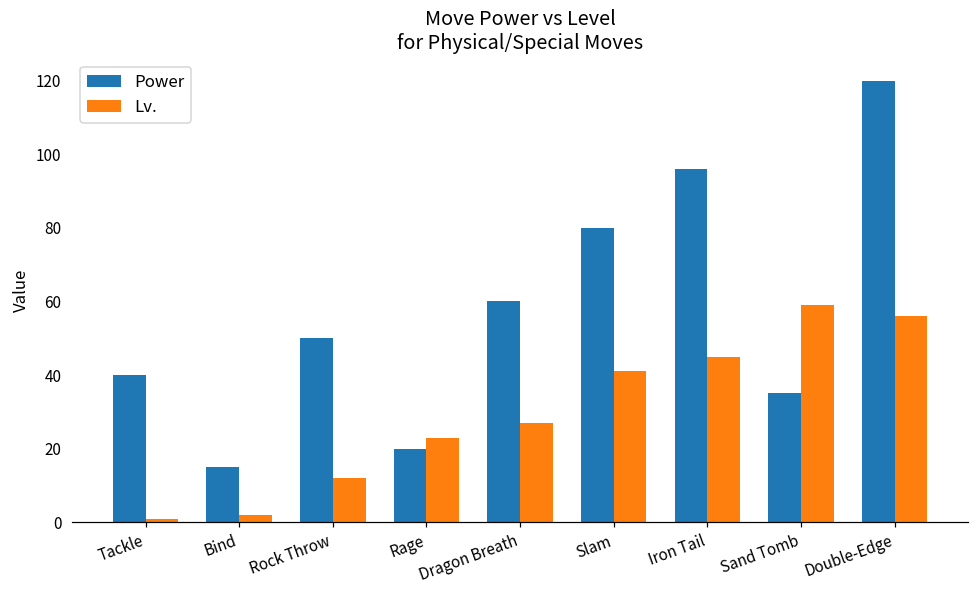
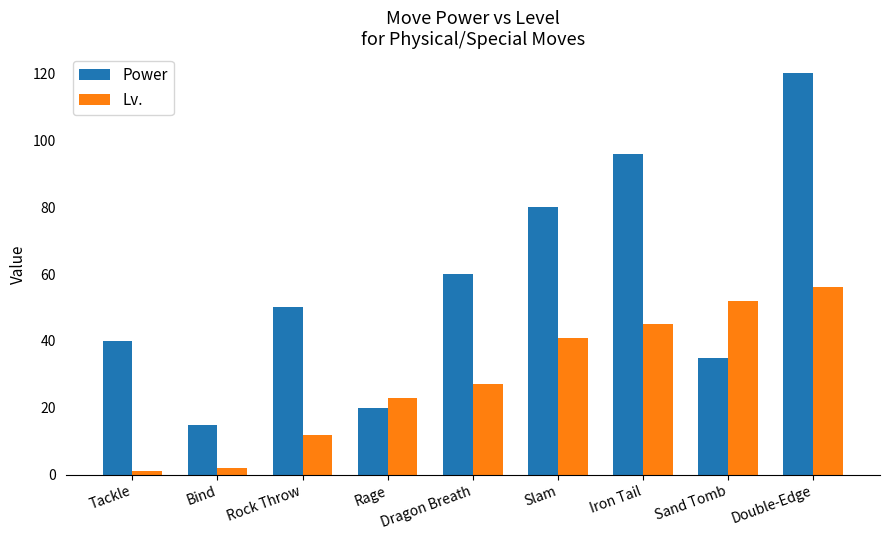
  {
    "Power": {
      "Tackle": 40,
      "Bind": 15,
      "Rock Throw": 50,
      "Rage": 20,
      "Dragon Breath": 60,
      "Slam": 80,
      "Iron Tail": 96,
      "Sand Tomb": 35,
      "Double-Edge": 120
    },
    "Lv.": {
      "Tackle": 1,
      "Bind": 2,
      "Rock Throw": 12,
      "Rage": 23,
      "Dragon Breath": 27,
      "Slam": 41,
      "Iron Tail": 45,
-     "Sand Tomb": 59,
+     "Sand Tomb": 52,
      "Double-Edge": 56
    }
  }
